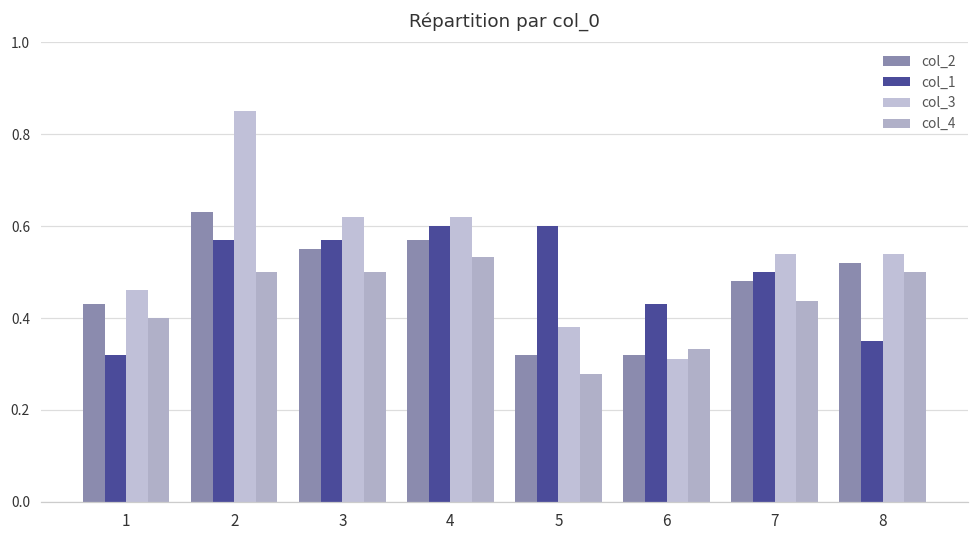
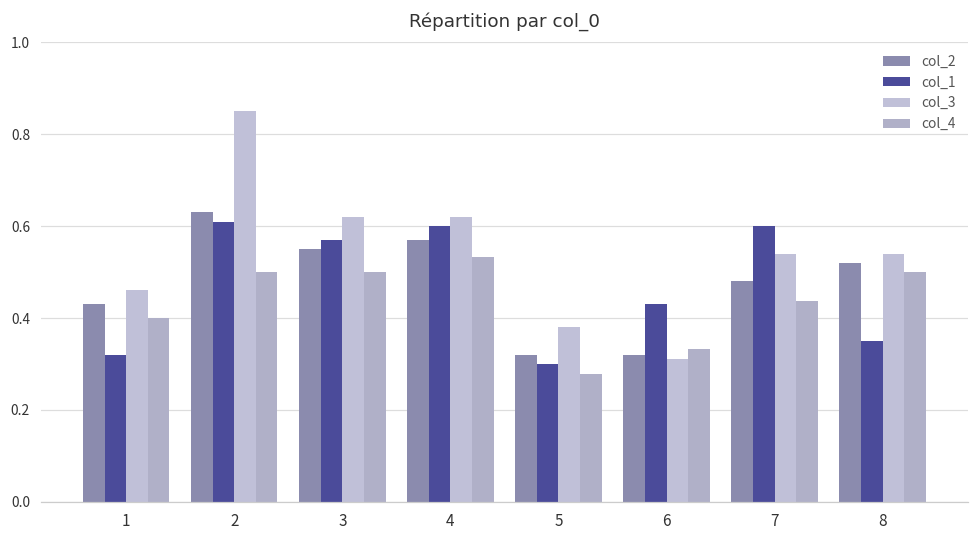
  {
    "col_1": {
      "1": 0.32,
-     "2": 0.57,
+     "2": 0.61,
      "3": 0.57,
      "4": 0.60,
-     "5": 0.6,
+     "5": 0.3,
      "6": 0.43,
-     "7": 0.5,
+     "7": 0.6,
      "8": 0.35
    }
  }
